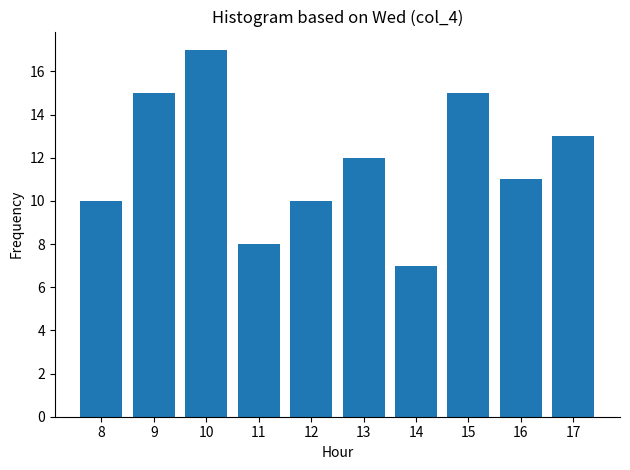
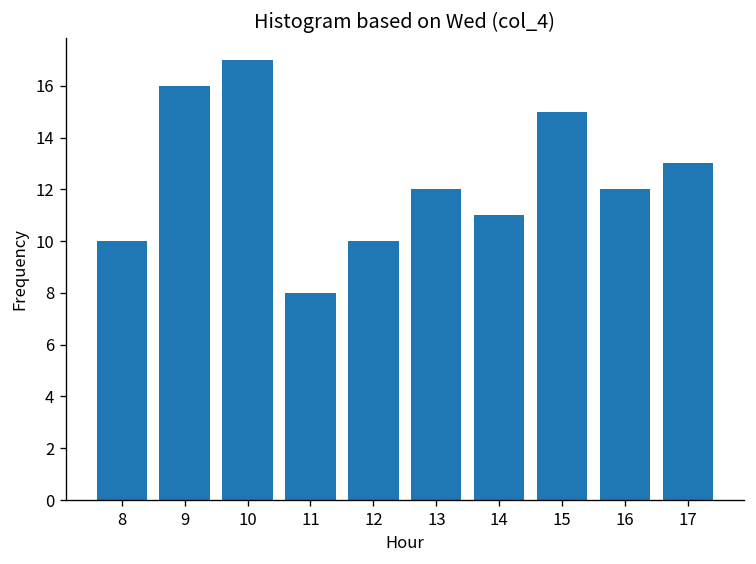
  {
    "8": 10,
-   "9": 15,
+   "9": 16,
    "10": 17,
    "11": 8,
    "12": 10,
    "13": 12,
-   "14": 7,
+   "14": 11,
    "15": 15,
-   "16": 11,
+   "16": 12,
    "17": 13
  }
